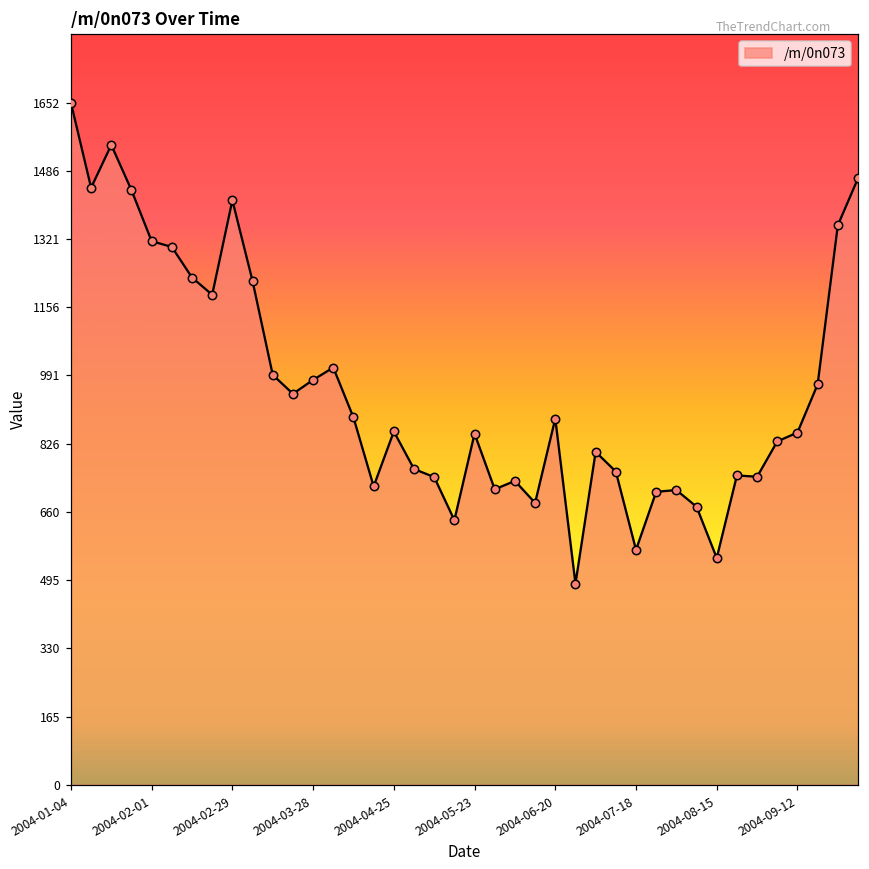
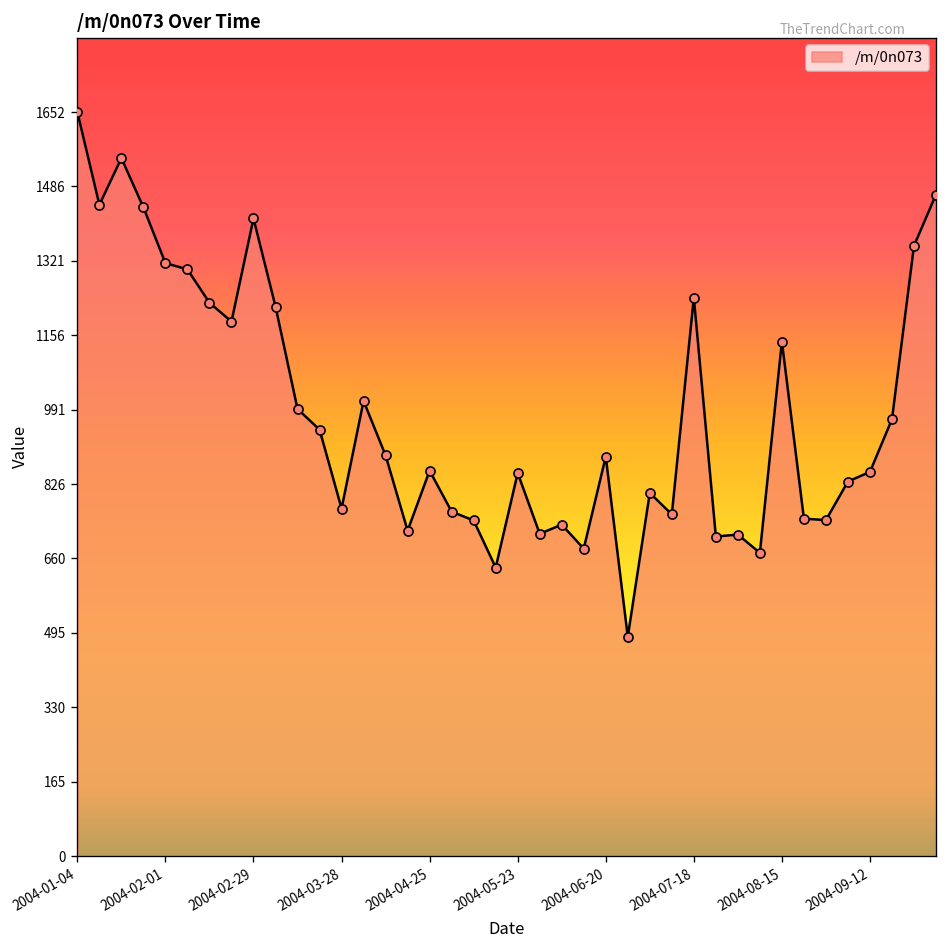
  {
    "2004-01-04": 1650,
    "2004-02-01": 1320,
    "2004-02-29": 1420,
-   "2004-03-28": 980,
+   "2004-03-28": 770,
    "2004-04-25": 860,
    "2004-05-23": 850,
    "2004-06-20": 890,
-   "2004-07-18": 570,
-   "2004-08-15": 550,
+   "2004-07-18": 1240,
+   "2004-08-15": 1140,
    "2004-09-12": 850
  }
